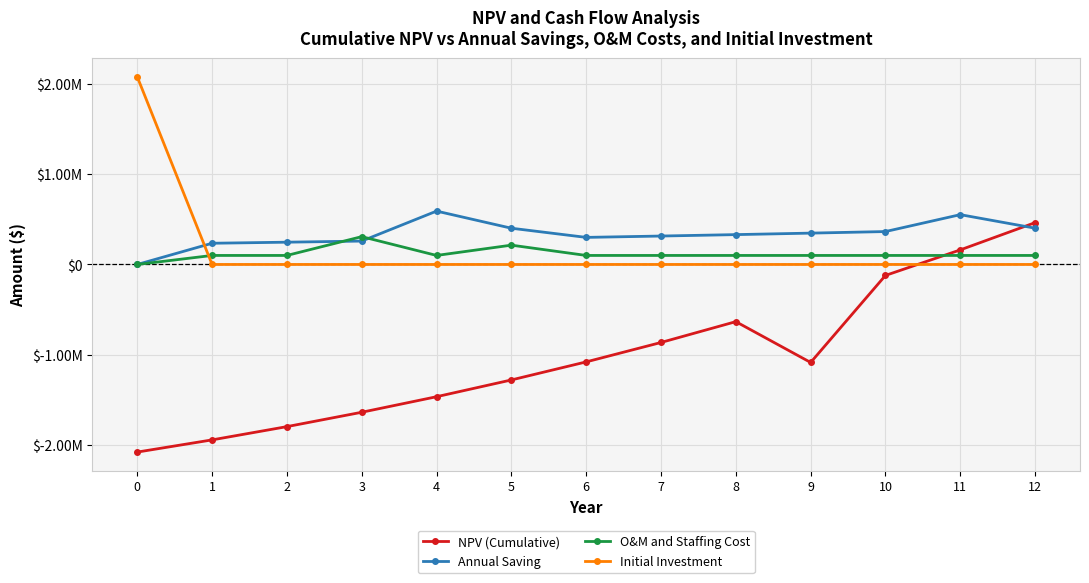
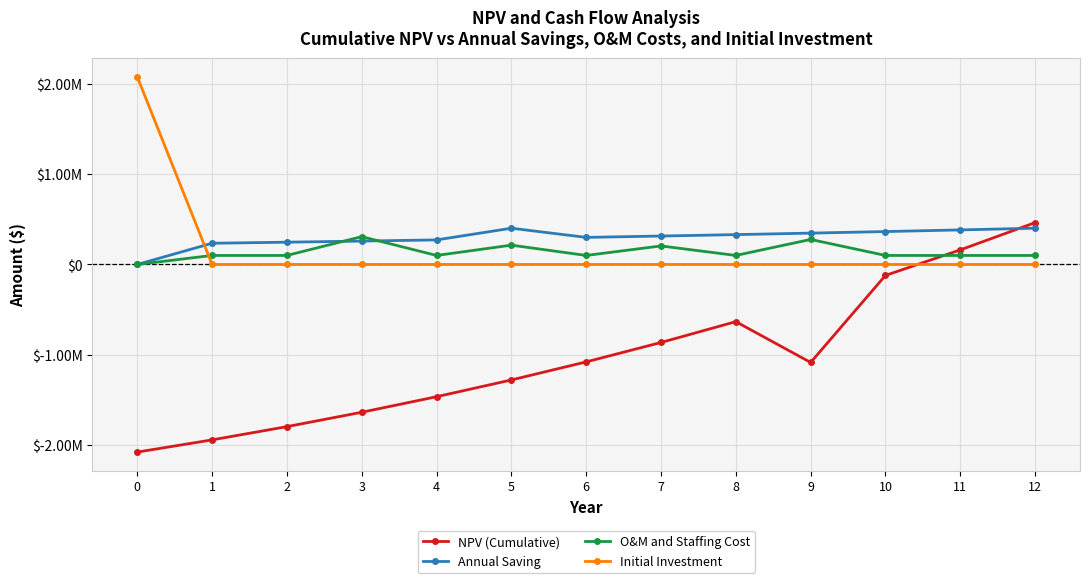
  {
    "NPV (Cumulative)": {
      "0": "$-2100000",
      "1": "$-1900000",
      "2": "$-1800000",
      "3": "$-1600000",
      "4": "$-1500000",
      "5": "$-1300000",
      "6": "$-1100000",
      "7": "$-900000",
      "8": "$-600000",
      "9": "$-1100000",
      "10": "$-100000",
      "11": "$200000",
      "12": "$500000"
    },
    "Annual Saving": {
      "1": "$200000",
      "2": "$200000",
      "3": "$300000",
-     "4": "$600000",
+     "4": "$300000",
      "5": "$400000",
      "6": "$300000",
      "7": "$300000",
      "8": "$300000",
      "9": "$300000",
      "10": "$400000",
-     "11": "$600000",
+     "11": "$400000",
      "12": "$400000"
    },
    "O&M and Staffing Cost": {
      "1": "$100000",
      "2": "$100000",
      "3": "$300000",
      "4": "$100000",
      "5": "$200000",
      "6": "$100000",
-     "7": "$100000",
+     "7": "$200000",
      "8": "$100000",
-     "9": "$100000",
+     "9": "$300000",
      "10": "$100000",
      "11": "$100000",
      "12": "$100000"
    },
    "Initial Investment": {
      "0": "$2100000",
      "1": "$0",
      "2": "$0",
      "3": "$0",
      "4": "$0",
      "5": "$0",
      "6": "$0",
      "7": "$0",
      "8": "$0",
      "9": "$0",
      "10": "$0",
      "11": "$0",
      "12": "$0"
    }
  }
